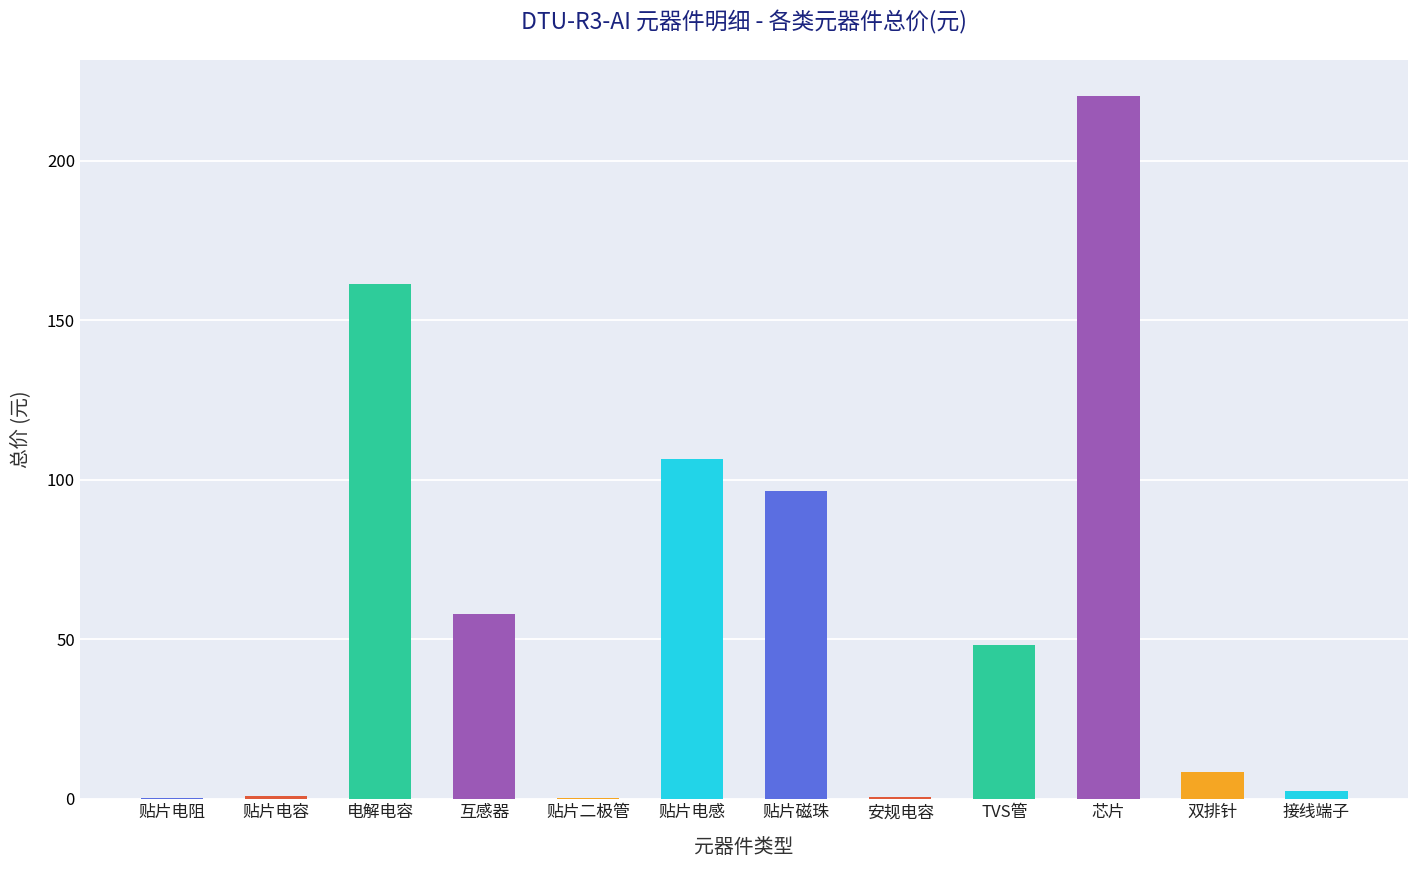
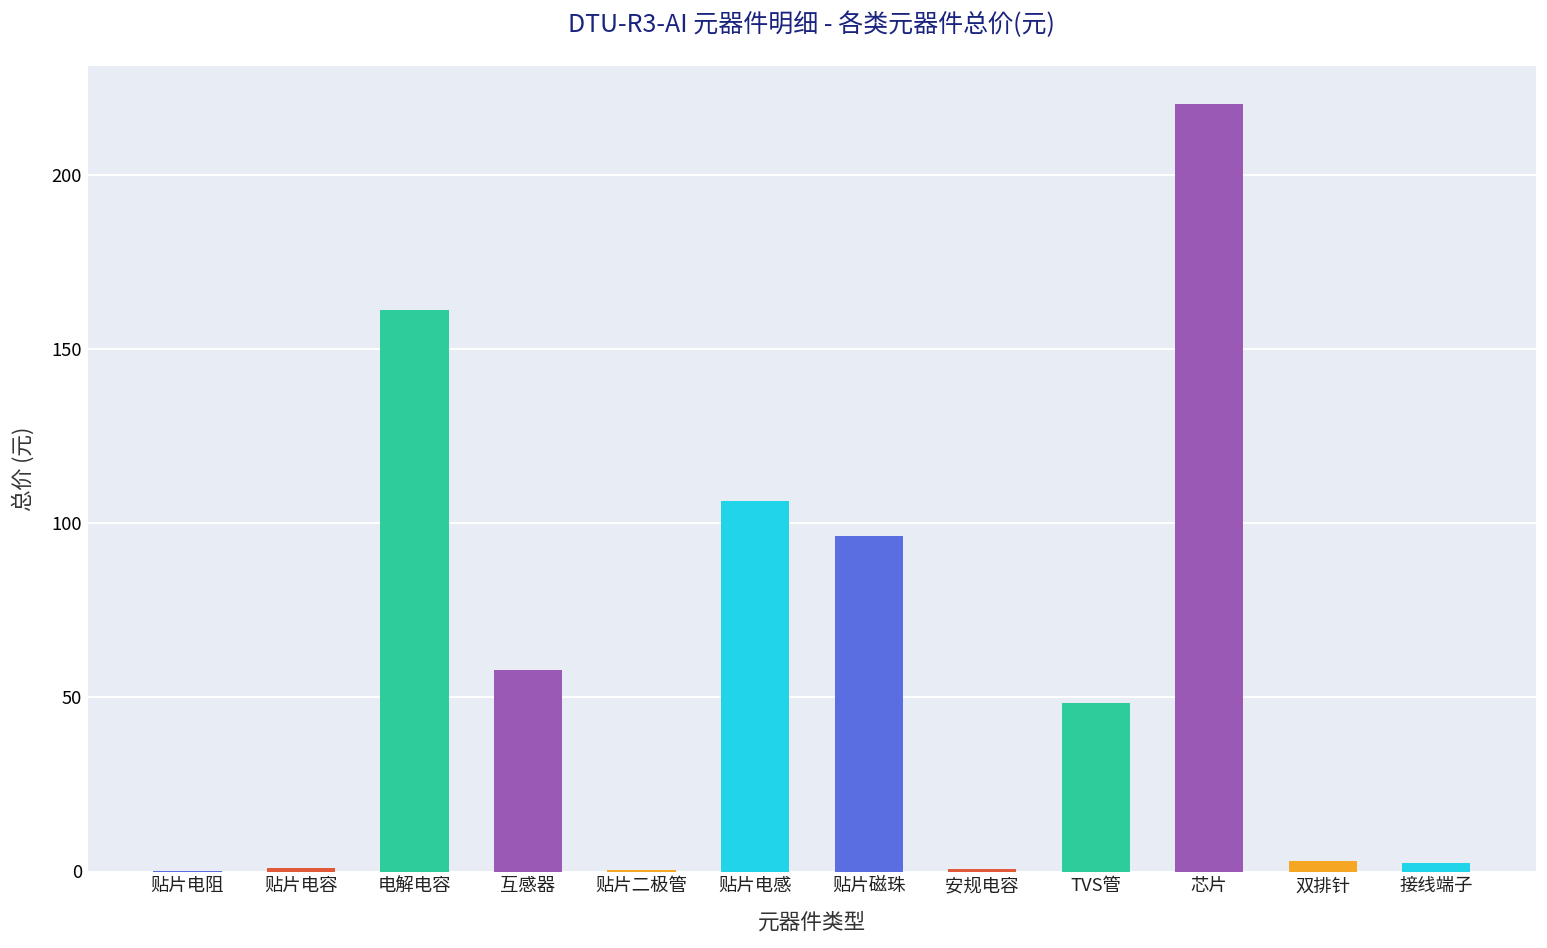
  {
    "贴片电容": 1,
    "电解电容": 161,
    "互感器": 58,
    "贴片电感": 107,
    "贴片磁珠": 97,
    "TVS管": 48,
    "芯片": 220,
-   "双排针": 9,
+   "双排针": 3,
    "接线端子": 2
  }
